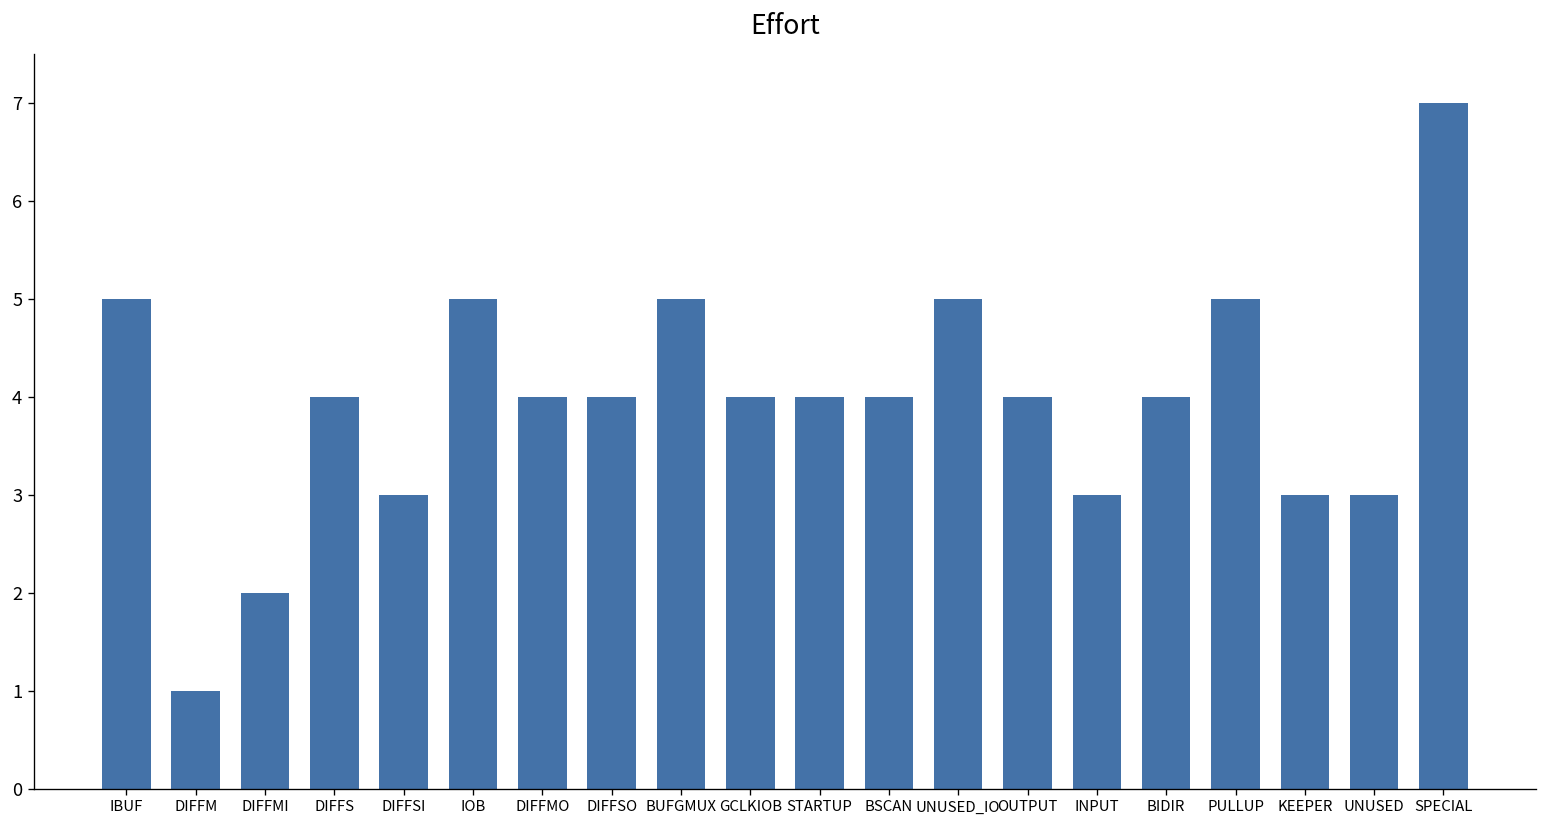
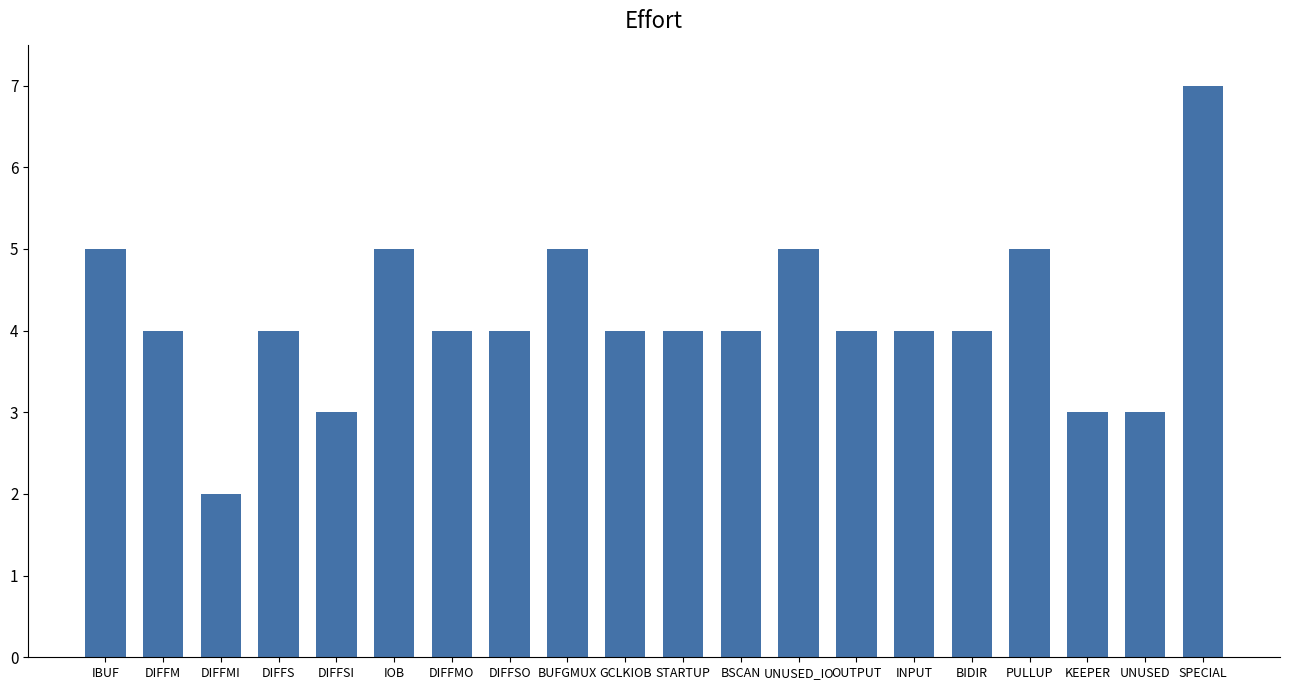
  {
    "IBUF": 5,
-   "DIFFM": 1,
+   "DIFFM": 4,
    "DIFFMI": 2,
    "DIFFS": 4,
    "DIFFSI": 3,
    "IOB": 5,
    "DIFFMO": 4,
    "DIFFSO": 4,
    "BUFGMUX": 5,
    "GCLKIOB": 4,
    "STARTUP": 4,
    "BSCAN": 4,
    "UNUSED_IO": 5,
    "OUTPUT": 4,
-   "INPUT": 3,
+   "INPUT": 4,
    "BIDIR": 4,
    "PULLUP": 5,
    "KEEPER": 3,
    "UNUSED": 3,
    "SPECIAL": 7
  }
